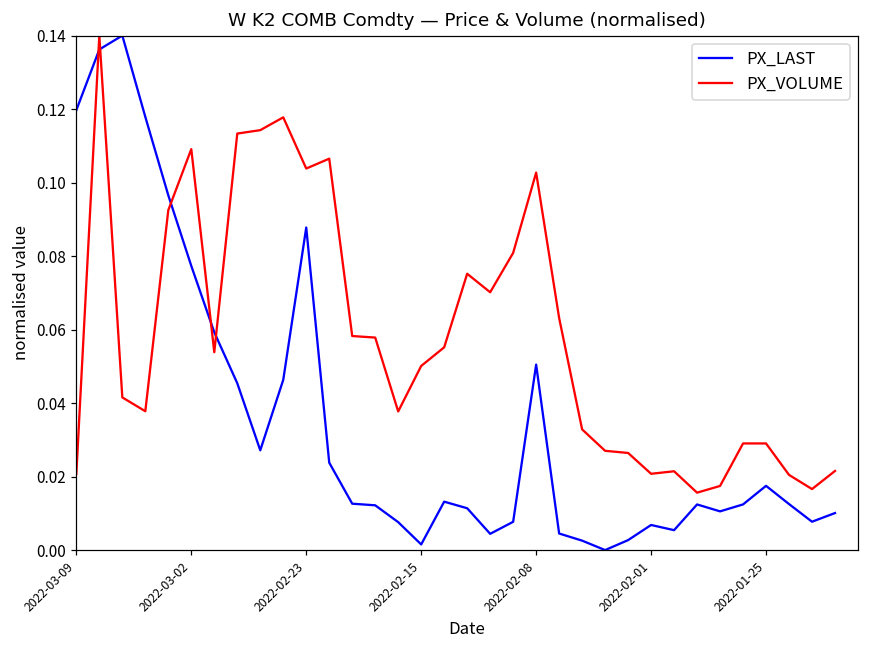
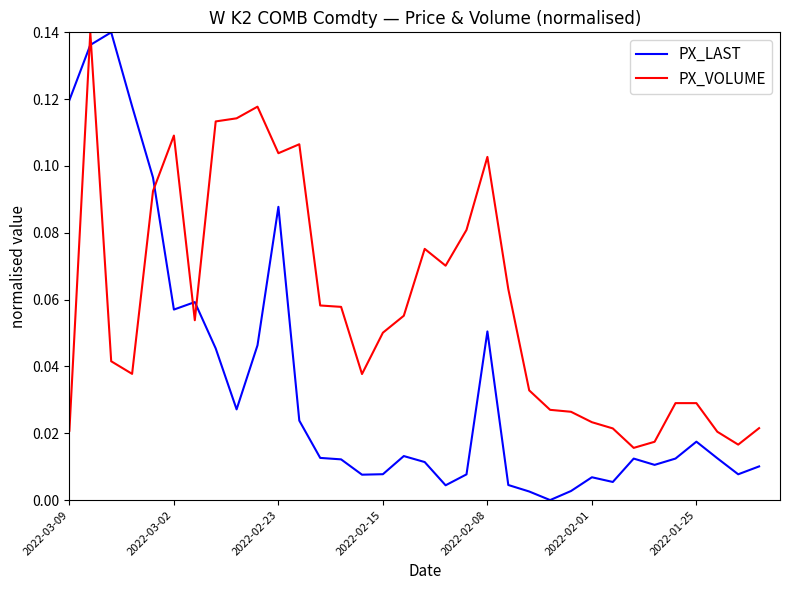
  {
    "PX_LAST": {
      "2022-03-09": 0.120,
-     "2022-03-02": 0.077,
+     "2022-03-02": 0.057,
      "2022-02-23": 0.088,
-     "2022-02-15": 0.002,
+     "2022-02-15": 0.008,
      "2022-02-08": 0.050,
      "2022-02-01": 0.007,
      "2022-01-25": 0.017
    },
    "PX_VOLUME": {
      "2022-03-09": 0.021,
      "2022-03-02": 0.109,
      "2022-02-23": 0.104,
      "2022-02-15": 0.050,
      "2022-02-08": 0.103,
-     "2022-02-01": 0.021,
+     "2022-02-01": 0.023,
      "2022-01-25": 0.029
    }
  }
